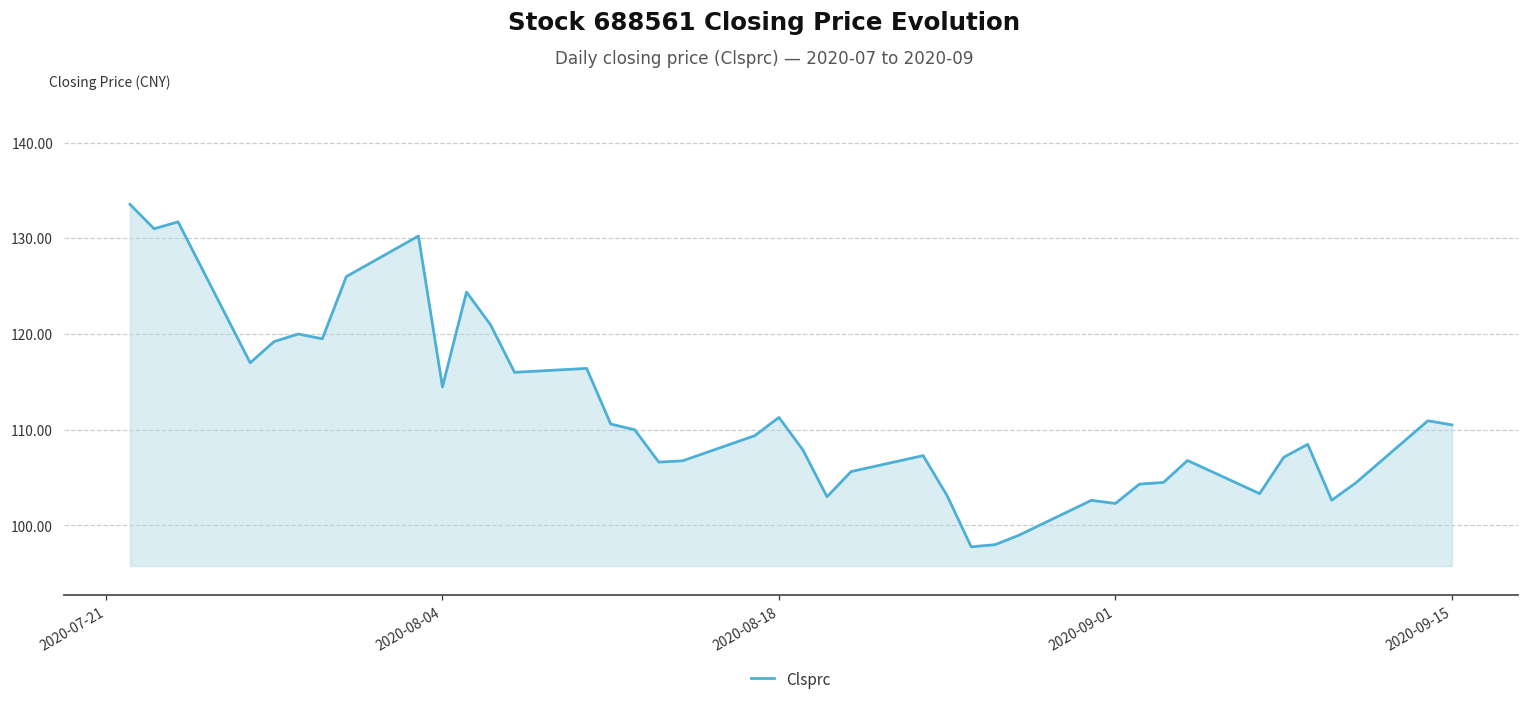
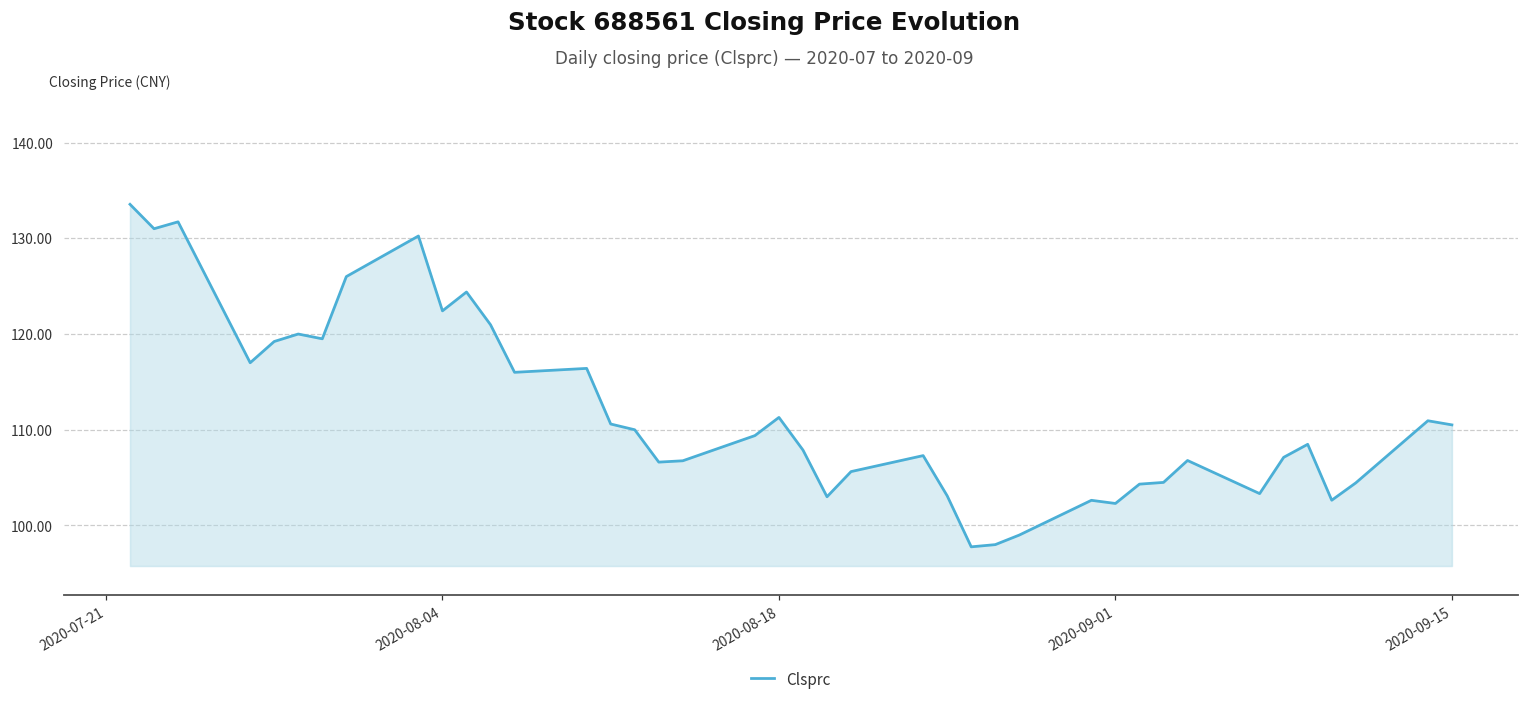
  {
-   "2020-08-04": 114,
+   "2020-08-04": 122,
    "2020-08-18": 111,
    "2020-09-01": 102,
    "2020-09-15": 111
  }
